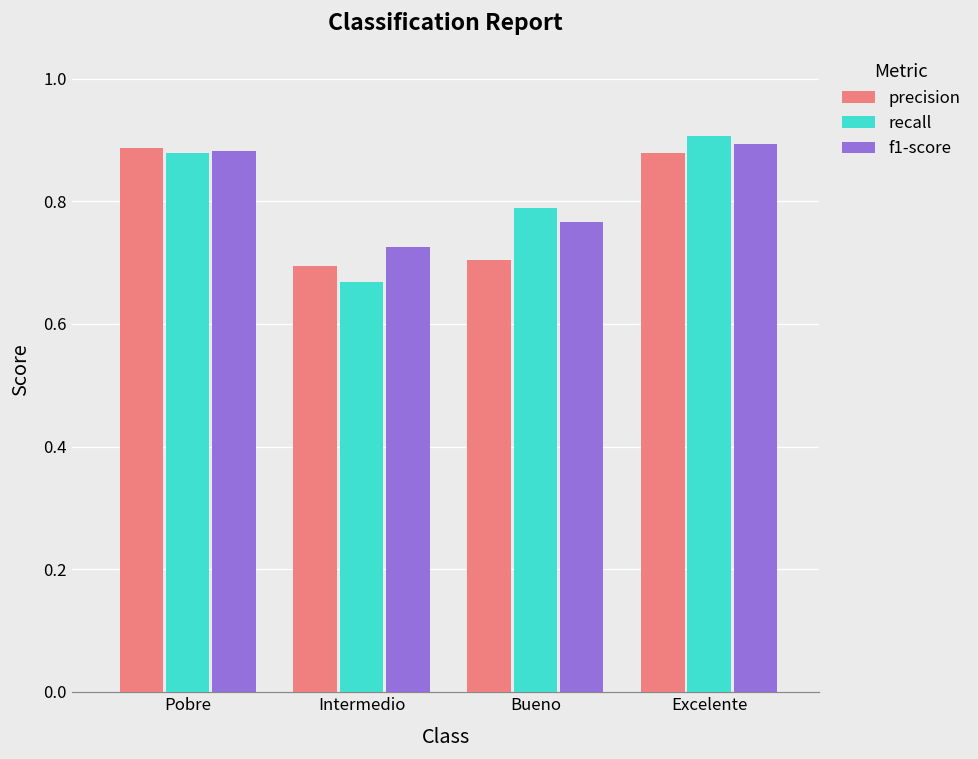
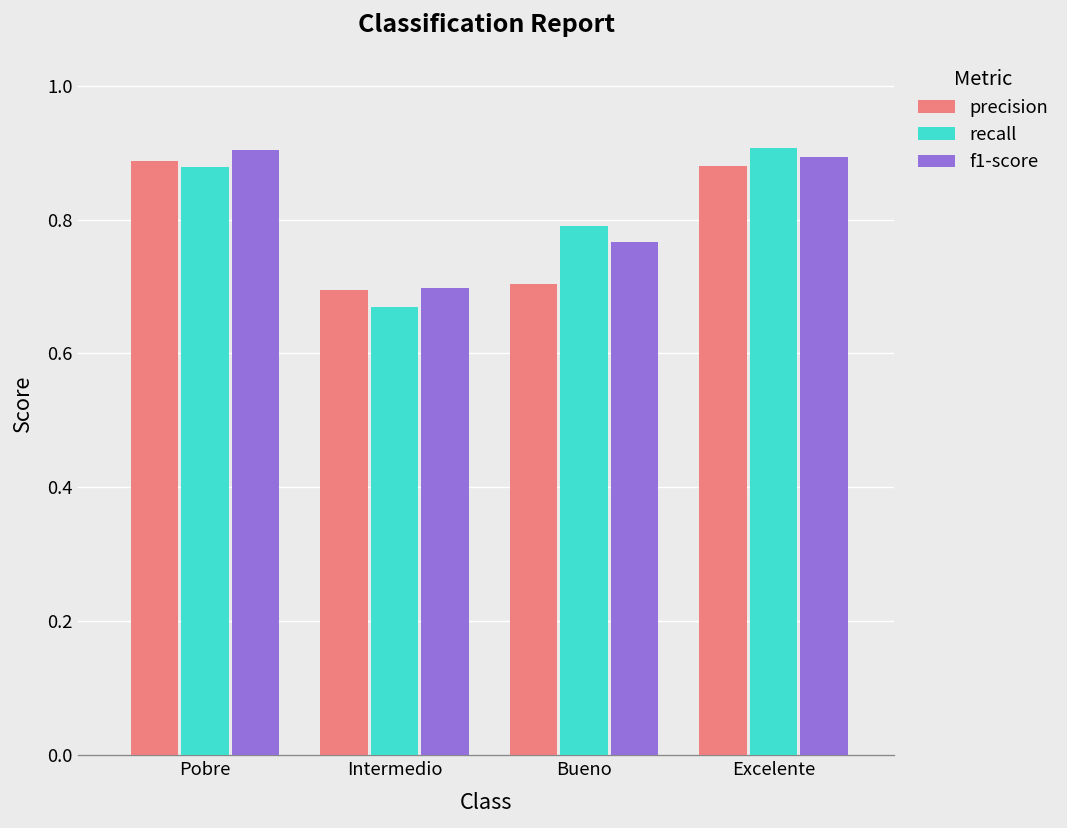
  {
    "precision": {
      "Pobre": 0.89,
      "Intermedio": 0.69,
      "Bueno": 0.70,
      "Excelente": 0.88
    },
    "recall": {
      "Pobre": 0.88,
      "Intermedio": 0.67,
      "Bueno": 0.79,
      "Excelente": 0.91
    },
    "f1-score": {
-     "Pobre": 0.88,
-     "Intermedio": 0.73,
+     "Pobre": 0.90,
+     "Intermedio": 0.70,
      "Bueno": 0.77,
      "Excelente": 0.89
    }
  }
